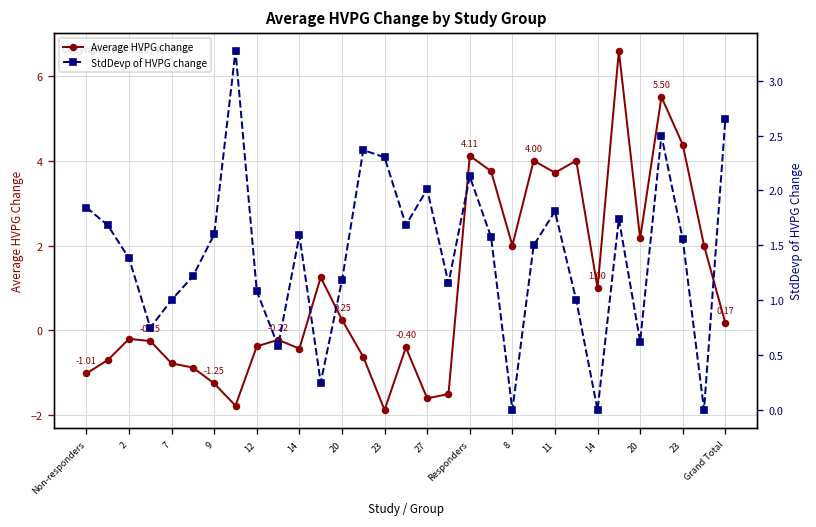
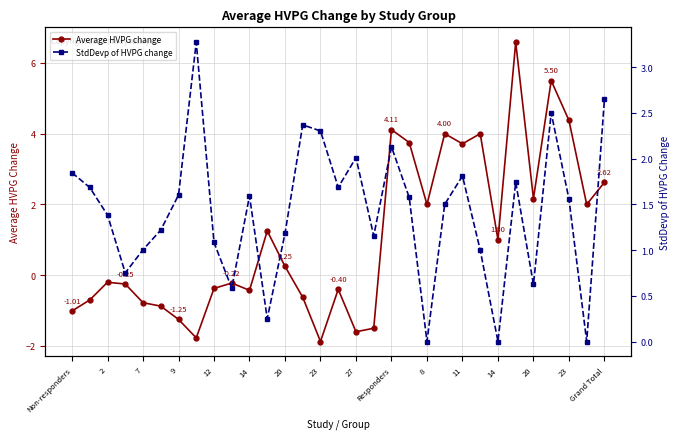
  {
    "Average HVPG change": {
      "Non-responders": -1.01,
      "Responders": 4.11,
-     "Grand Total": 0.17
+     "Grand Total": 2.62
    }
  }
